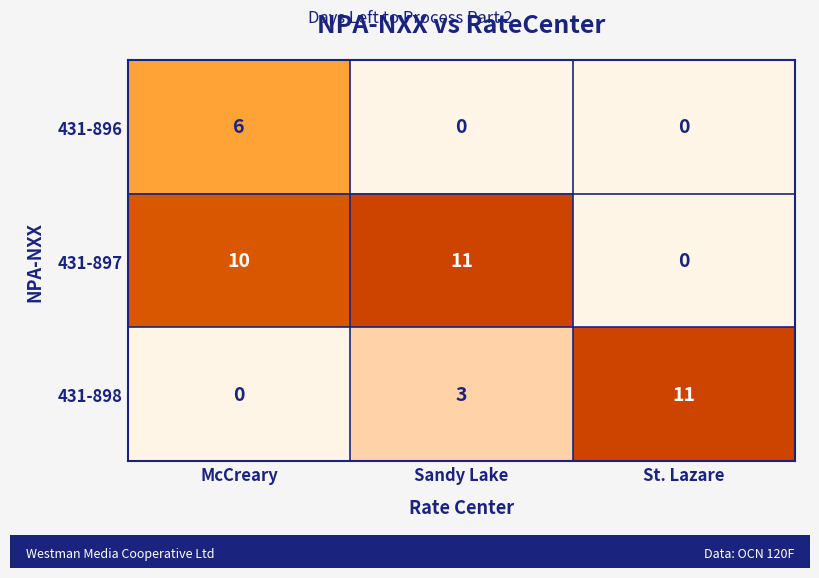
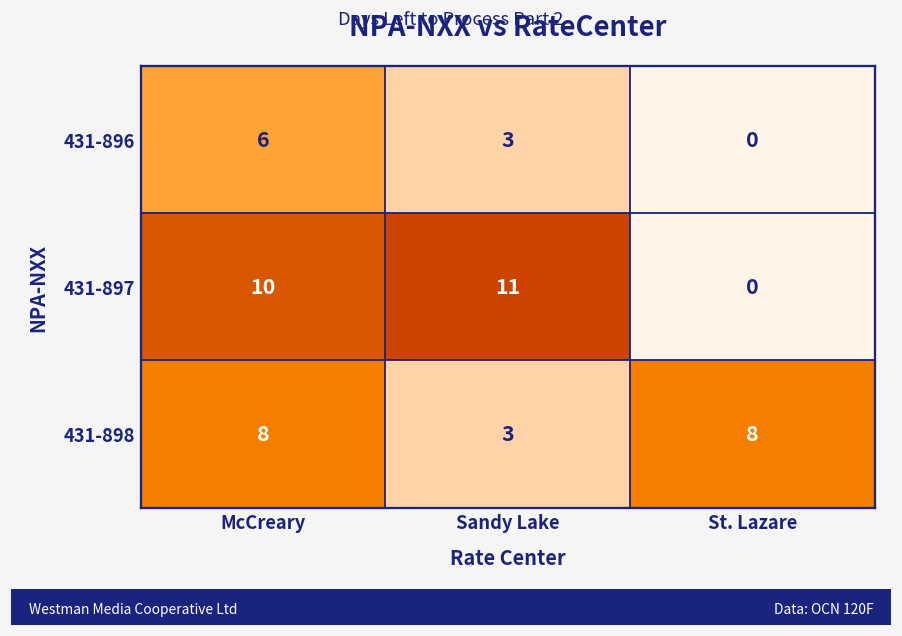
  {
    "431-896": {
      "McCreary": 6,
-     "Sandy Lake": 0,
+     "Sandy Lake": 3,
      "St. Lazare": 0
    },
    "431-897": {
      "McCreary": 10,
      "Sandy Lake": 11,
      "St. Lazare": 0
    },
    "431-898": {
-     "McCreary": 0,
+     "McCreary": 8,
      "Sandy Lake": 3,
-     "St. Lazare": 11
+     "St. Lazare": 8
    }
  }
